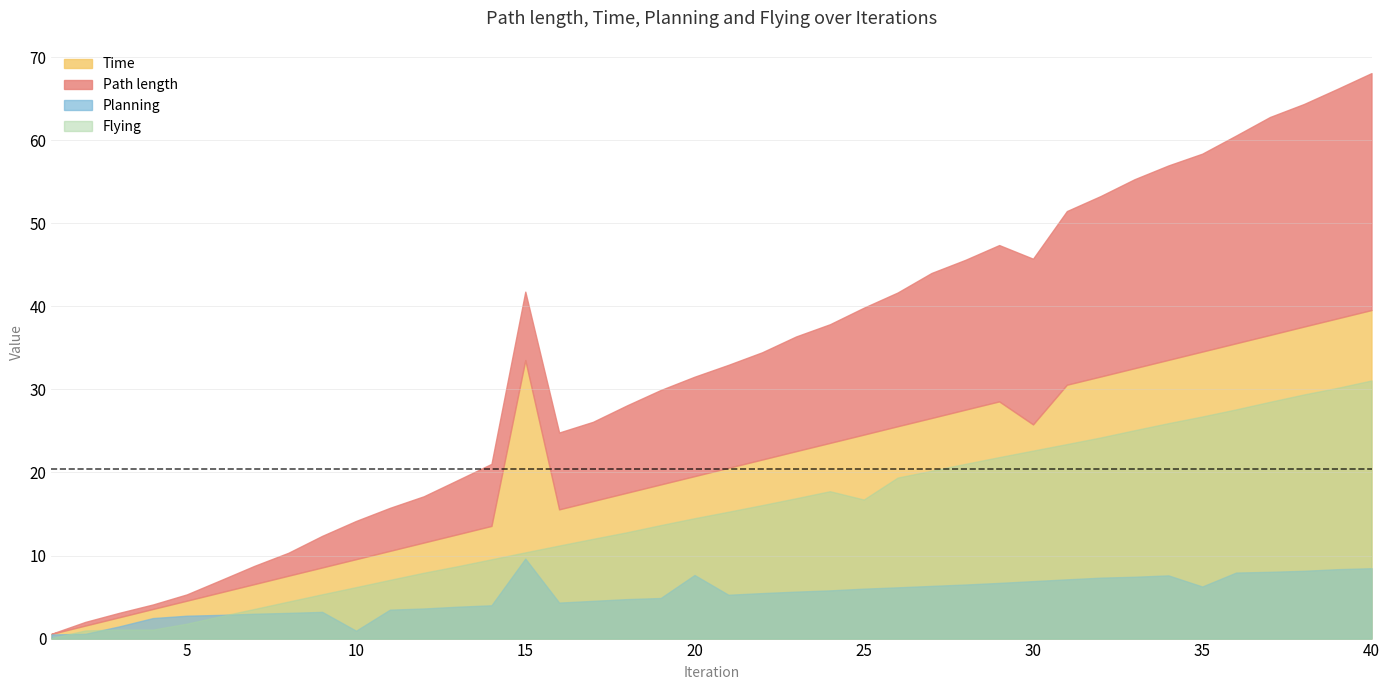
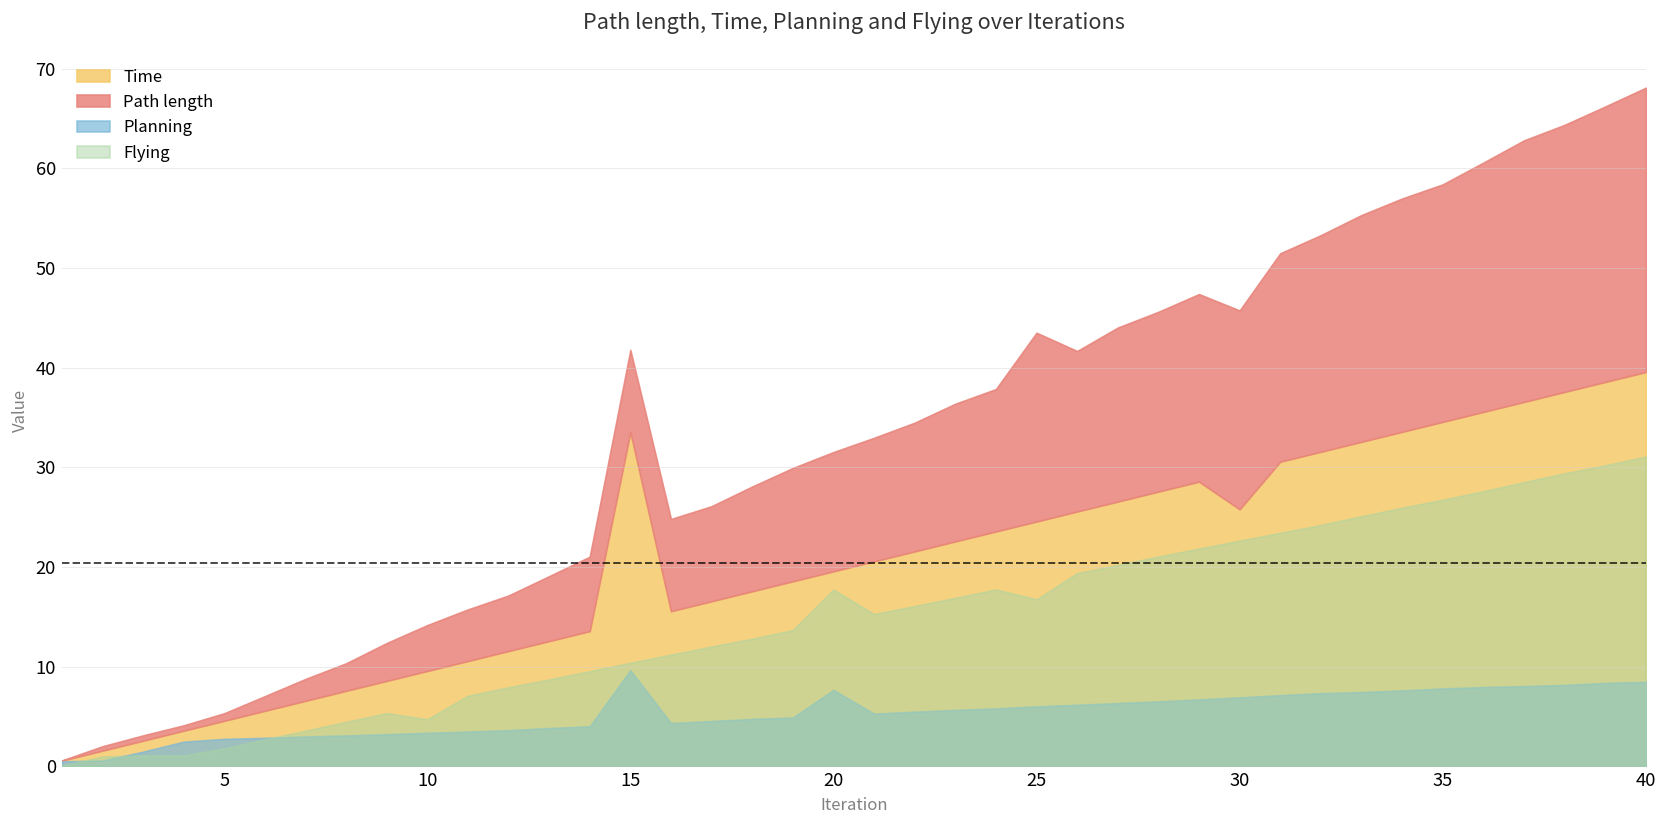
  {
    "Time": {
      "5": 5,
      "10": 10,
      "15": 34,
      "20": 20,
      "25": 25,
      "30": 26,
      "35": 35,
      "40": 40
    },
    "Path length": {
      "5": 1,
      "10": 5,
      "15": 8,
      "20": 12,
-     "25": 15,
+     "25": 19,
      "30": 20,
      "35": 24,
      "40": 29
    },
    "Planning": {
      "5": 3,
-     "10": 1,
+     "10": 3,
      "15": 10,
      "20": 8,
      "25": 6,
      "30": 7,
-     "35": 6,
+     "35": 8,
      "40": 8
    },
    "Flying": {
      "5": 2,
-     "10": 6,
+     "10": 5,
      "15": 10,
-     "20": 14,
+     "20": 18,
      "25": 17,
      "30": 23,
      "35": 27,
      "40": 31
    }
  }
